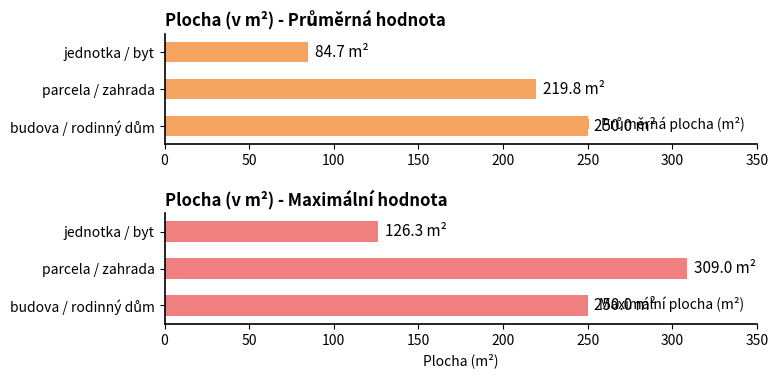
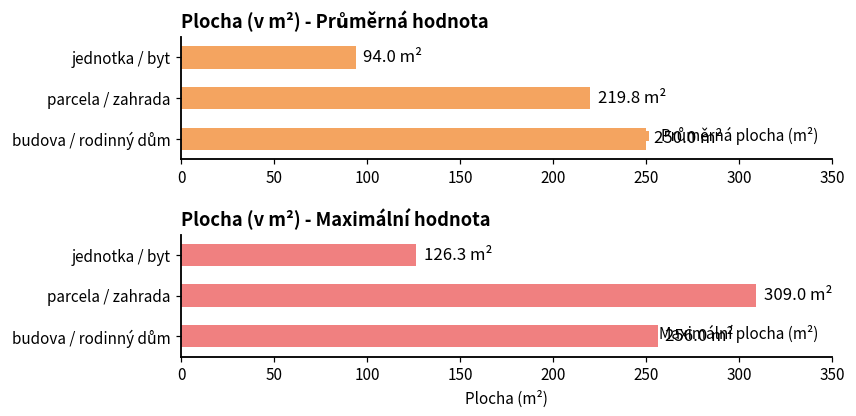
  {
    "Plocha (v m²) - Průměrná hodnota": {
-     "jednotka / byt": 84.7,
+     "jednotka / byt": 94.0,
      "parcela / zahrada": 219.8,
      "budova / rodinný dům": 250.0
    },
    "Plocha (v m²) - Maximální hodnota": {
      "jednotka / byt": 126.3,
      "parcela / zahrada": 309.0,
-     "budova / rodinný dům": 250.0
+     "budova / rodinný dům": 256.0
    }
  }
